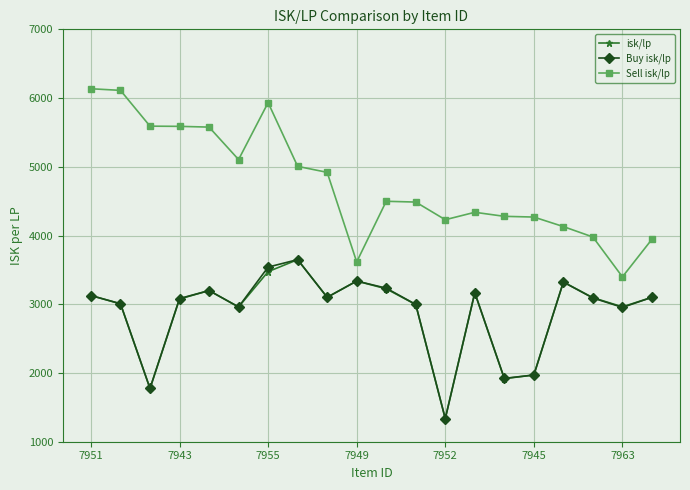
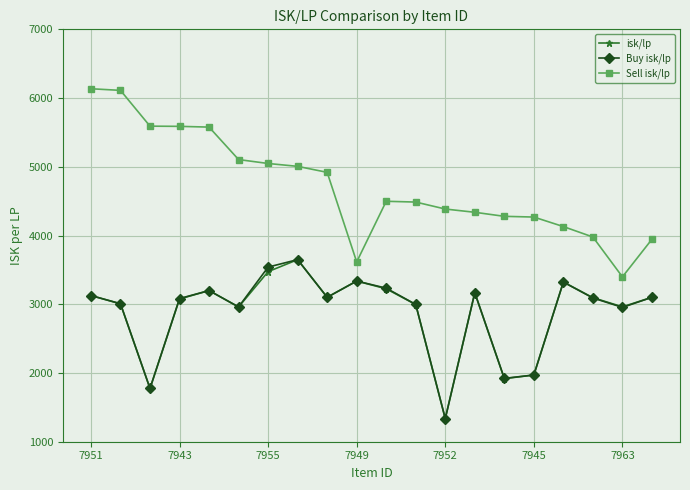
  {
    "Sell isk/lp": {
      "7951": 6100,
      "7943": 5600,
-     "7955": 5900,
+     "7955": 5000,
      "7949": 3600,
-     "7952": 4200,
+     "7952": 4400,
      "7945": 4300,
      "7963": 3400
    }
  }
